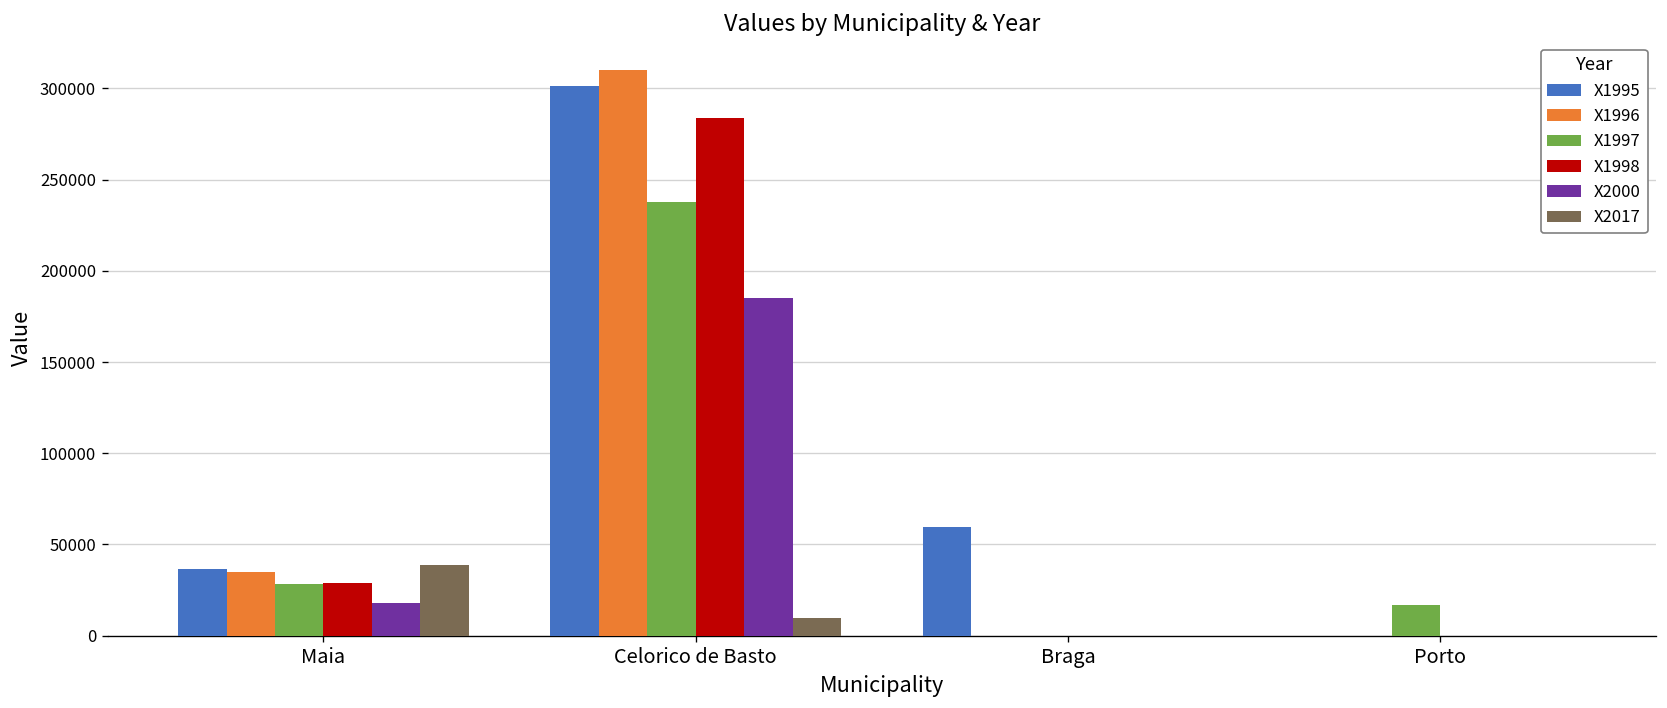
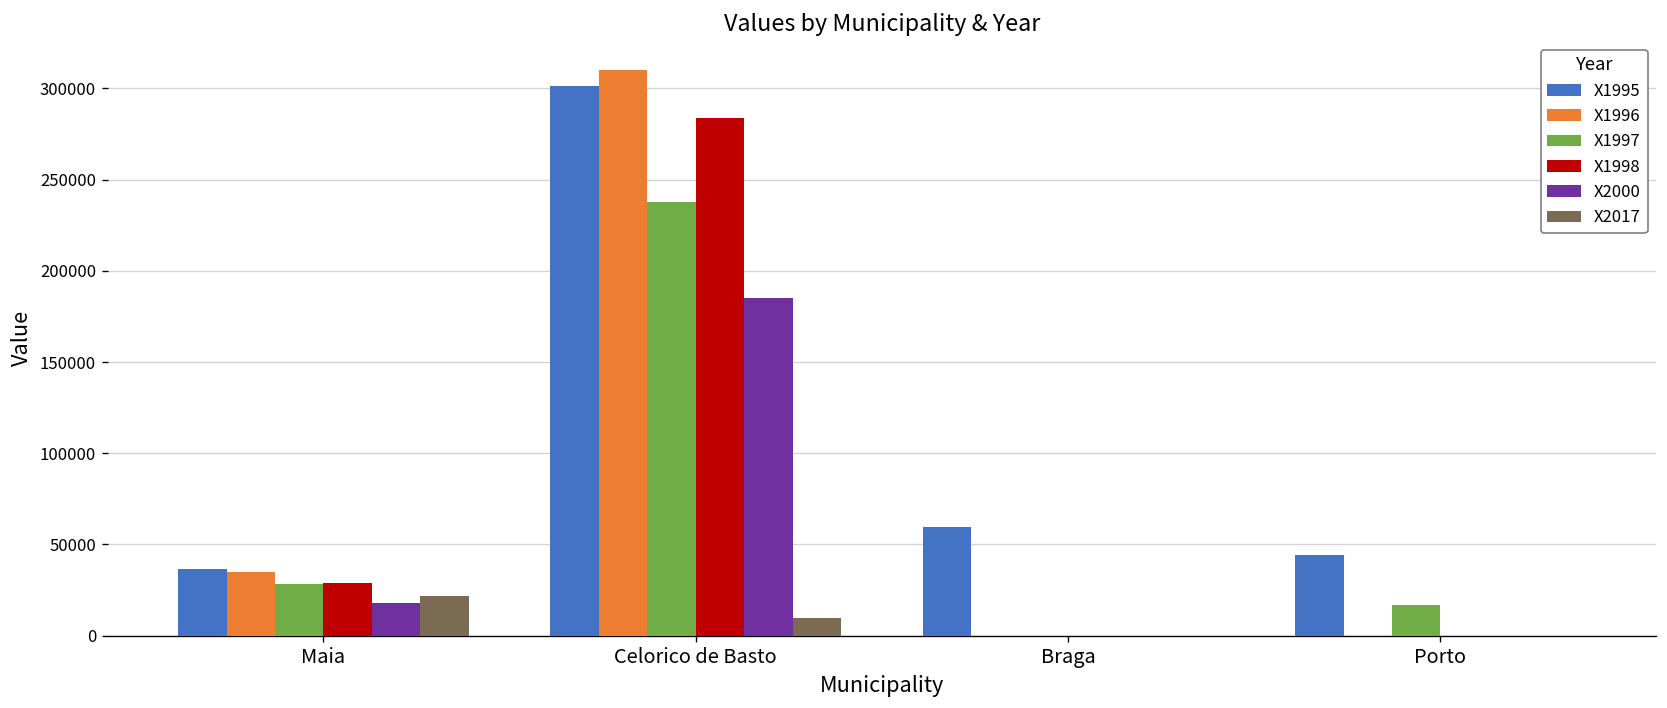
  {
    "X1995": {
      "Maia": 36000,
      "Celorico de Basto": 301000,
      "Braga": 60000,
-     "Porto": 0
+     "Porto": 44000
    },
    "X1996": {
      "Maia": 35000,
      "Celorico de Basto": 310000,
      "Braga": 0,
      "Porto": 0
    },
    "X1997": {
      "Maia": 28000,
      "Celorico de Basto": 238000,
      "Braga": 0,
      "Porto": 17000
    },
    "X1998": {
      "Maia": 29000,
      "Celorico de Basto": 284000,
      "Braga": 0,
      "Porto": 0
    },
    "X2000": {
      "Maia": 18000,
      "Celorico de Basto": 185000,
      "Braga": 0,
      "Porto": 0
    },
    "X2017": {
-     "Maia": 39000,
+     "Maia": 22000,
      "Celorico de Basto": 10000,
      "Braga": 0,
      "Porto": 0
    }
  }
